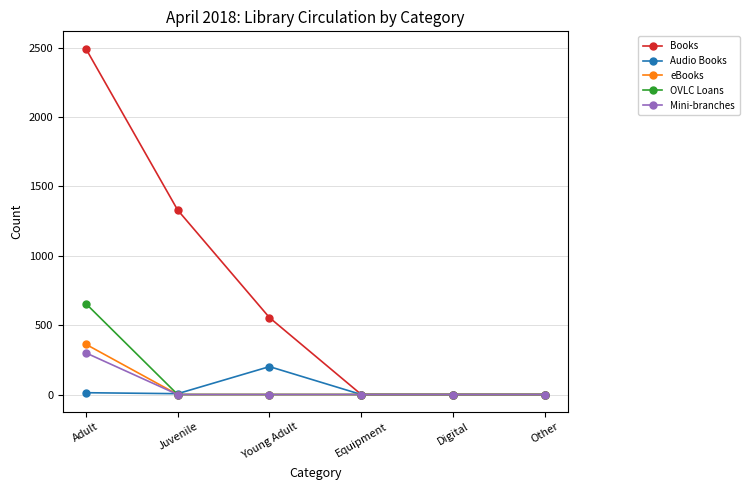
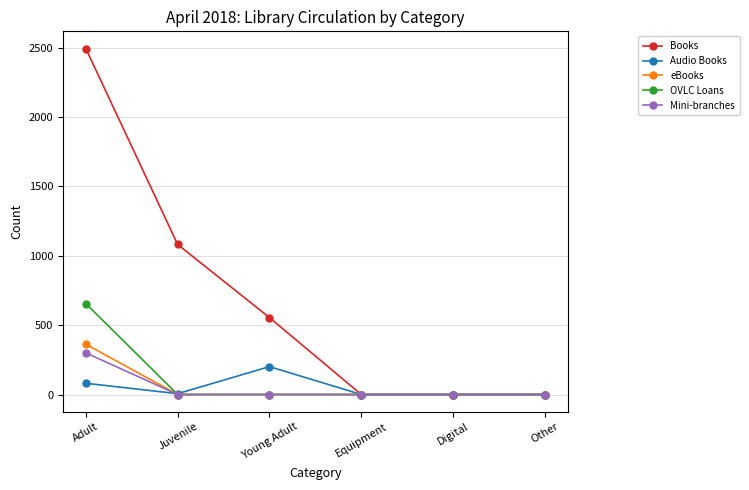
  {
    "Books": {
      "Adult": 2490,
-     "Juvenile": 1330,
+     "Juvenile": 1080,
      "Young Adult": 550
    },
    "Audio Books": {
-     "Adult": 10,
+     "Adult": 80,
      "Young Adult": 200
    },
    "eBooks": {
      "Adult": 360
    },
    "OVLC Loans": {
      "Adult": 660
    },
    "Mini-branches": {
      "Adult": 300
    }
  }
